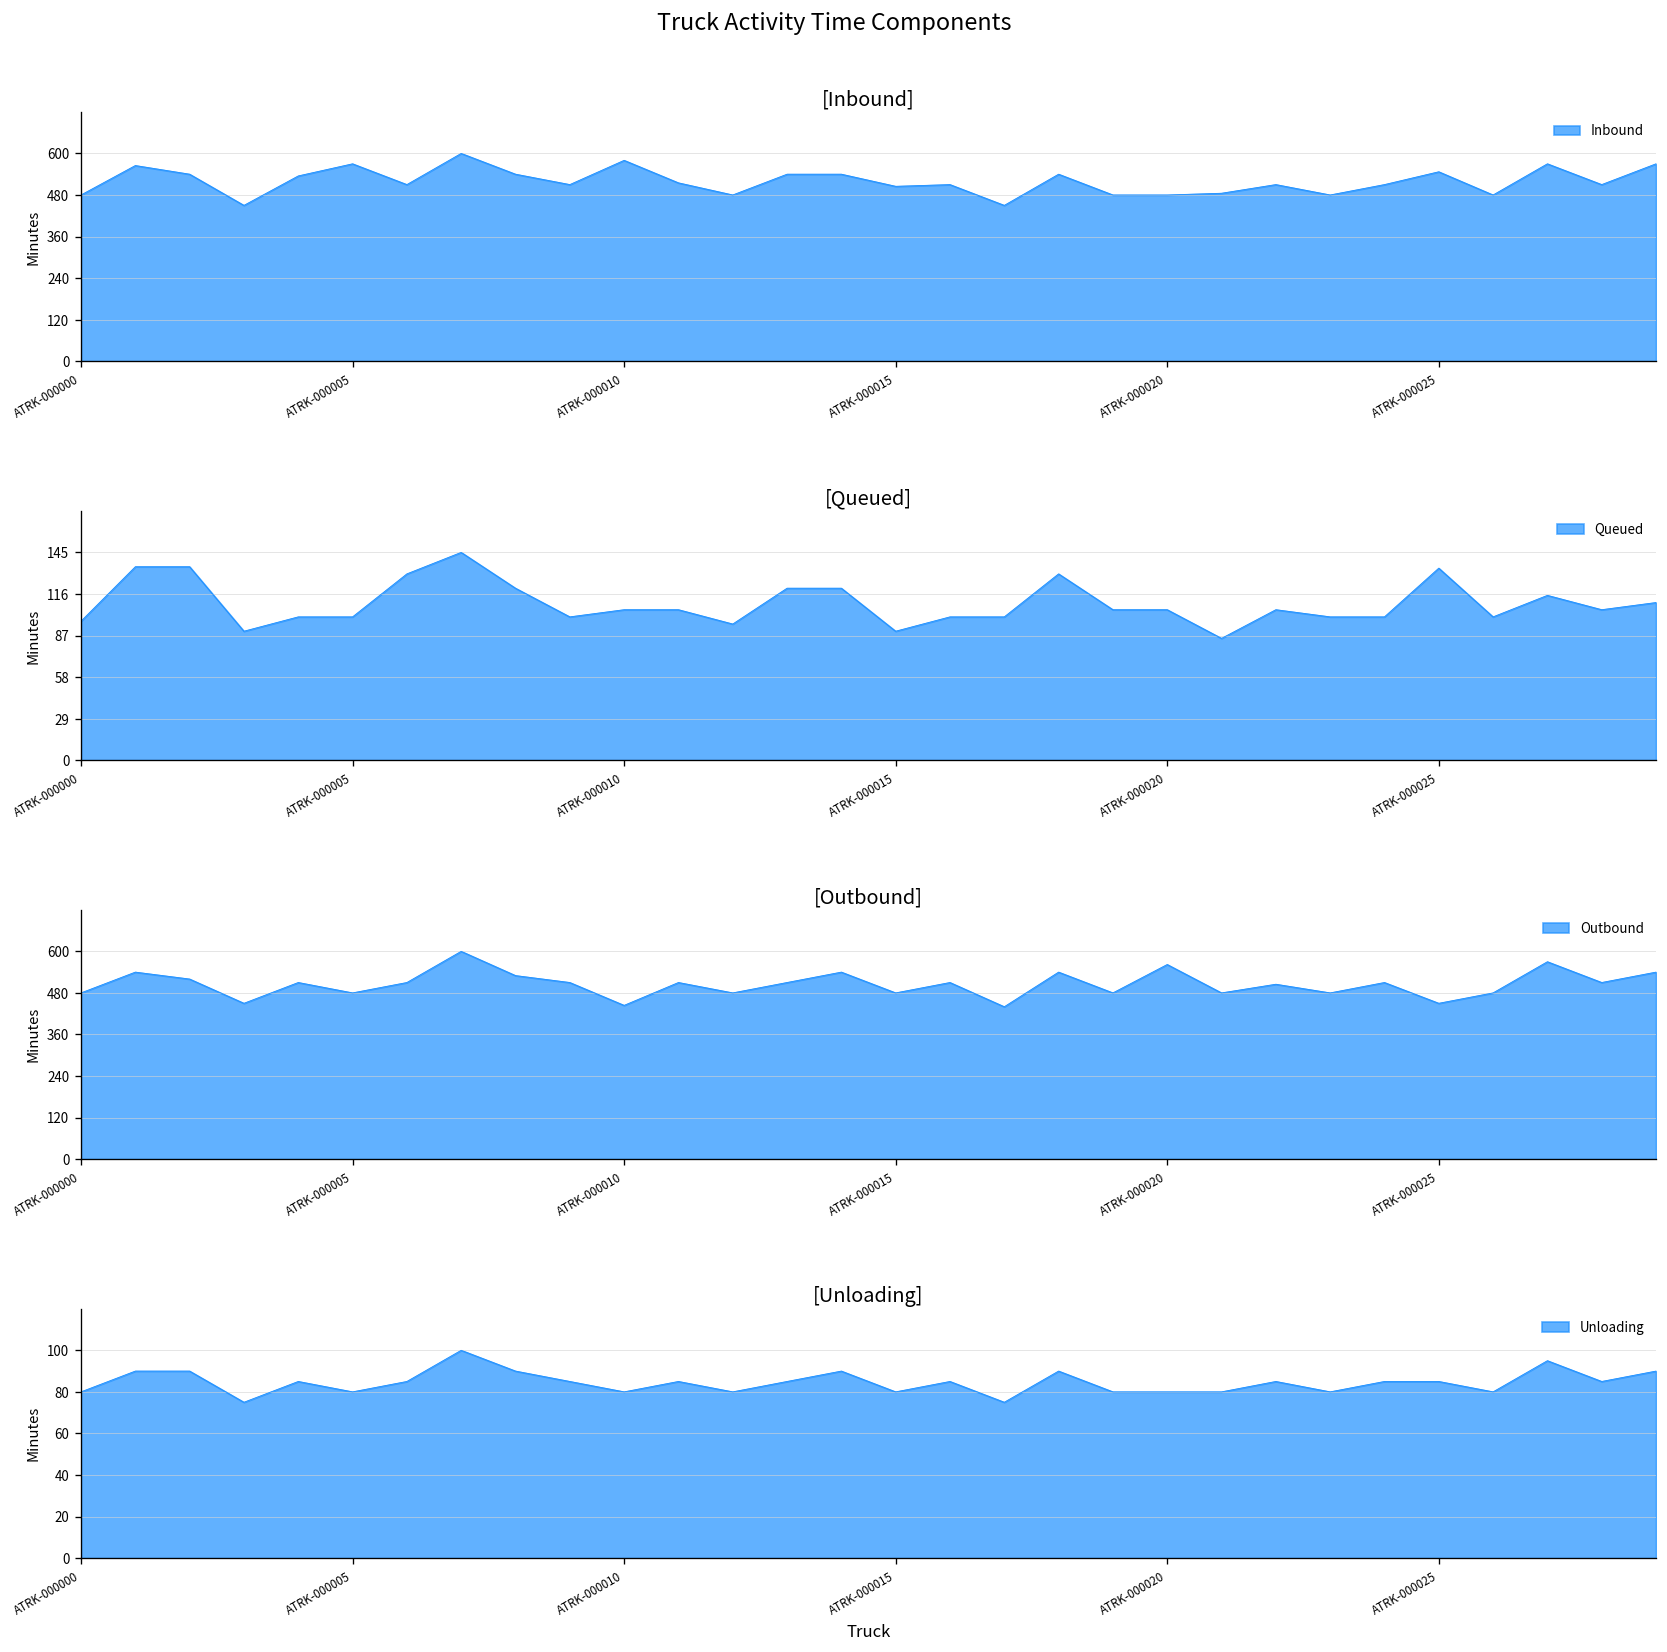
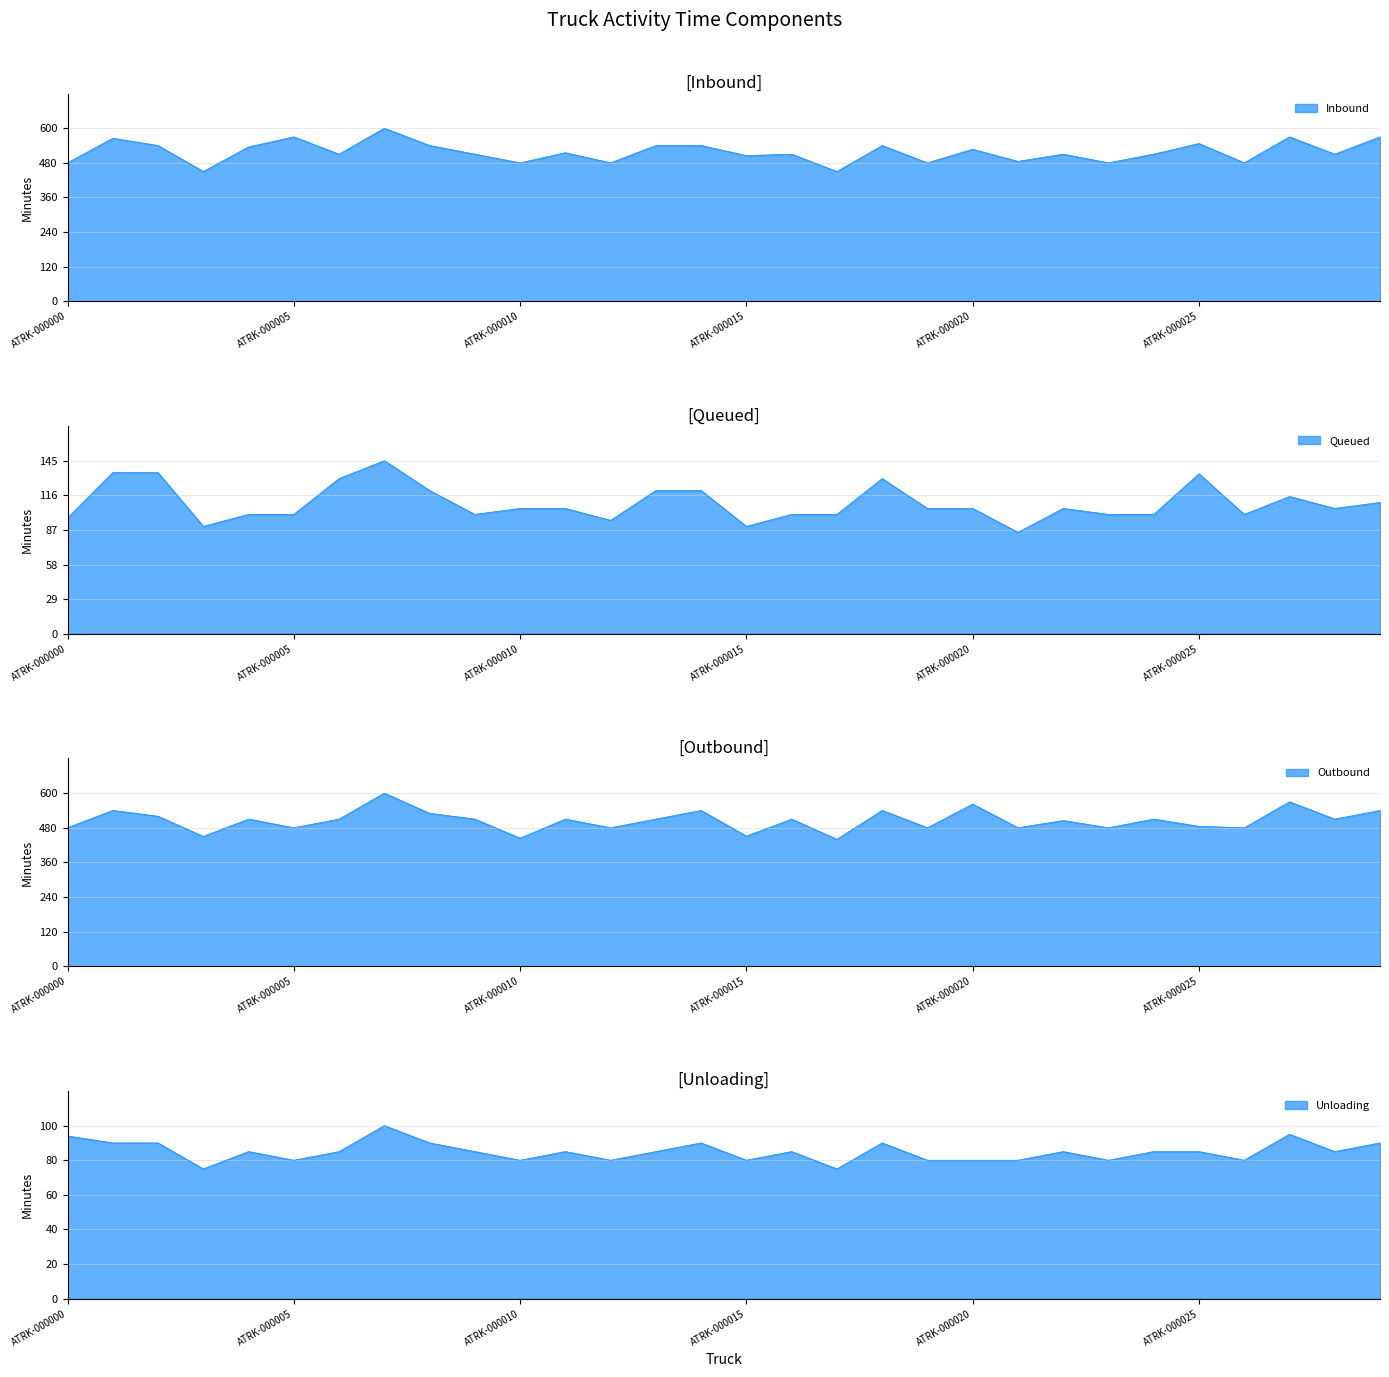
  {
    "[Inbound]": {
      "ATRK-000000": 480,
      "ATRK-000005": 570,
-     "ATRK-000010": 580,
+     "ATRK-000010": 480,
      "ATRK-000015": 510,
-     "ATRK-000020": 480,
+     "ATRK-000020": 530,
      "ATRK-000025": 550
    },
    "[Queued]": {
      "ATRK-000000": 97,
      "ATRK-000005": 100,
      "ATRK-000010": 105,
      "ATRK-000015": 90,
      "ATRK-000020": 105,
      "ATRK-000025": 134
    },
    "[Outbound]": {
      "ATRK-000000": 480,
      "ATRK-000005": 480,
      "ATRK-000010": 440,
-     "ATRK-000015": 480,
+     "ATRK-000015": 450,
      "ATRK-000020": 560,
-     "ATRK-000025": 450
+     "ATRK-000025": 490
    },
    "[Unloading]": {
-     "ATRK-000000": 80,
+     "ATRK-000000": 94,
      "ATRK-000005": 80,
      "ATRK-000010": 80,
      "ATRK-000015": 80,
      "ATRK-000020": 80,
      "ATRK-000025": 85
    }
  }
